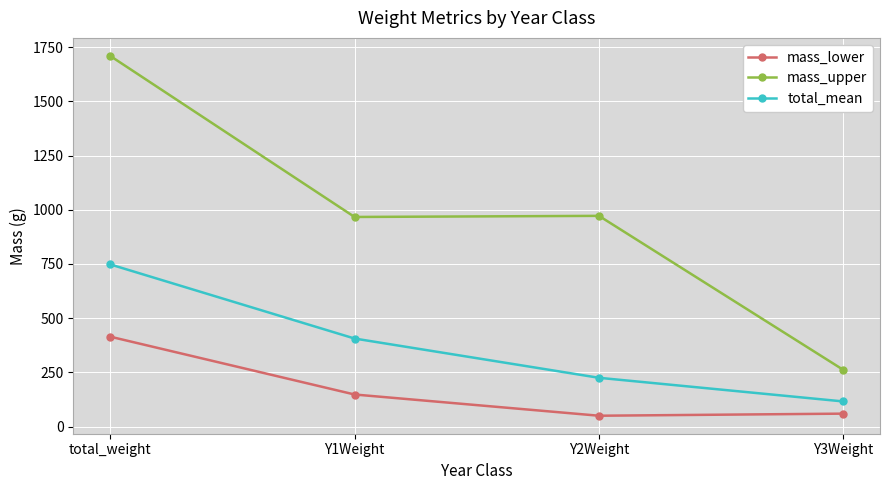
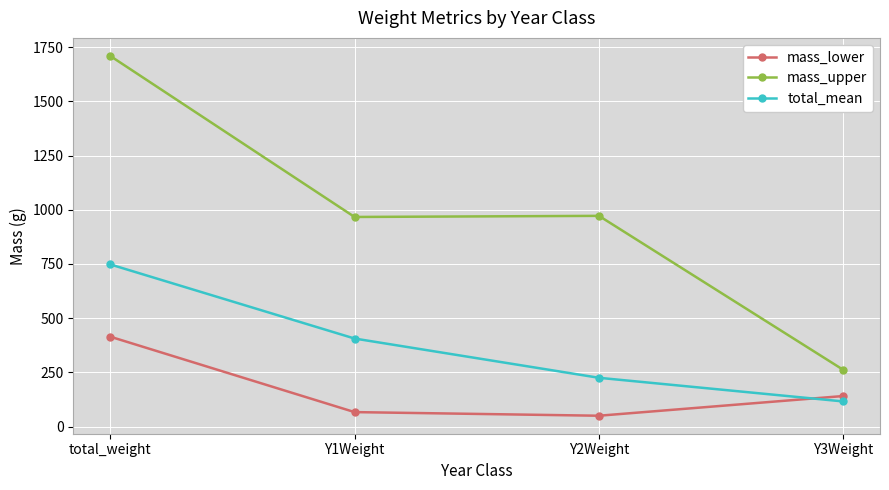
  {
    "mass_lower": {
      "total_weight": 410,
-     "Y1Weight": 150,
+     "Y1Weight": 70,
      "Y2Weight": 50,
-     "Y3Weight": 60
+     "Y3Weight": 140
    },
    "mass_upper": {
      "total_weight": 1710,
      "Y1Weight": 970,
      "Y2Weight": 970,
      "Y3Weight": 260
    },
    "total_mean": {
      "total_weight": 750,
      "Y1Weight": 410,
      "Y2Weight": 230,
      "Y3Weight": 120
    }
  }
